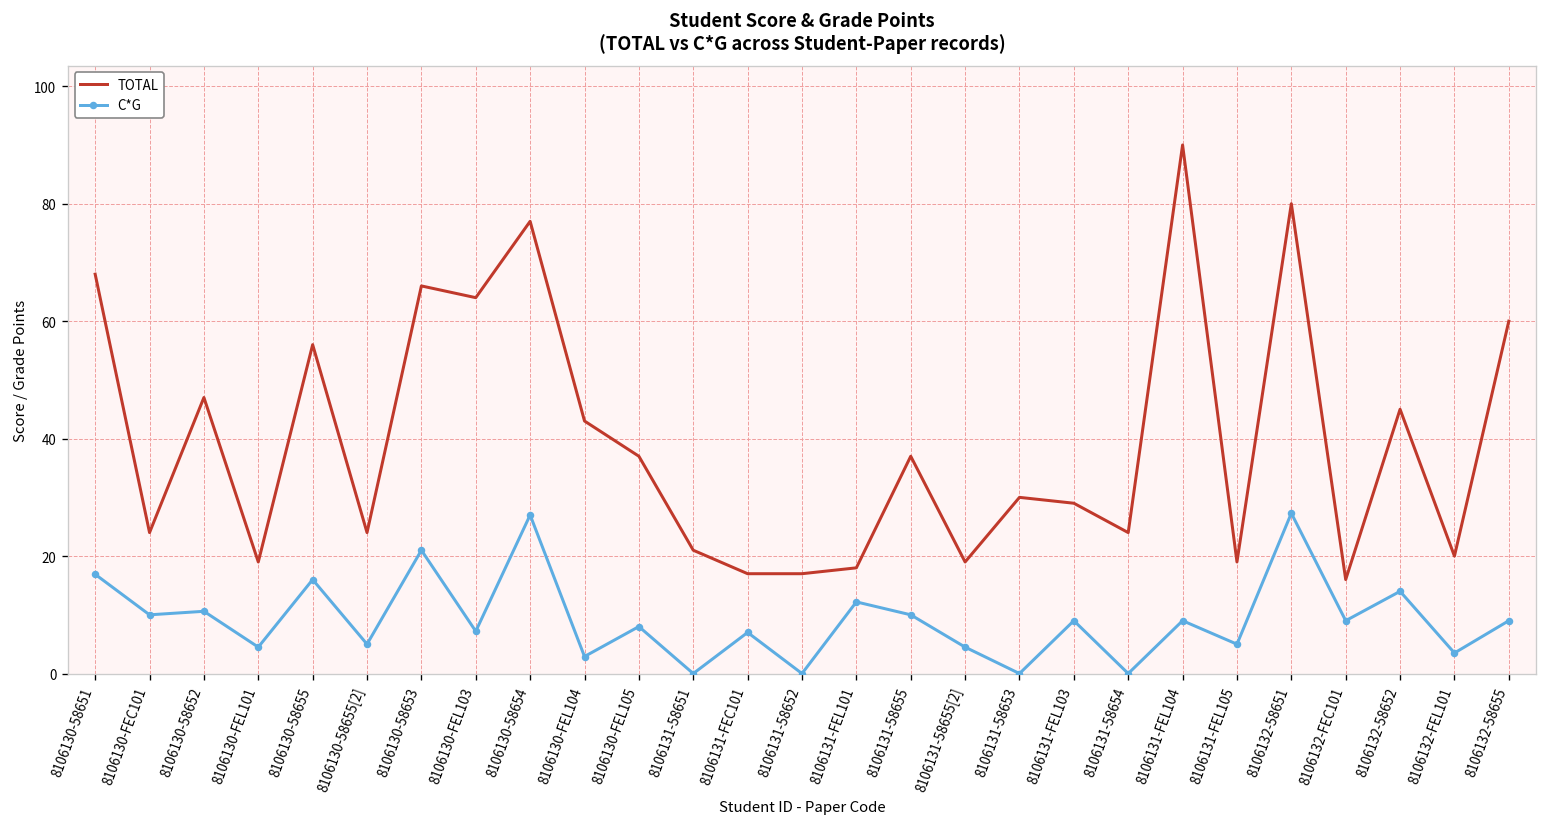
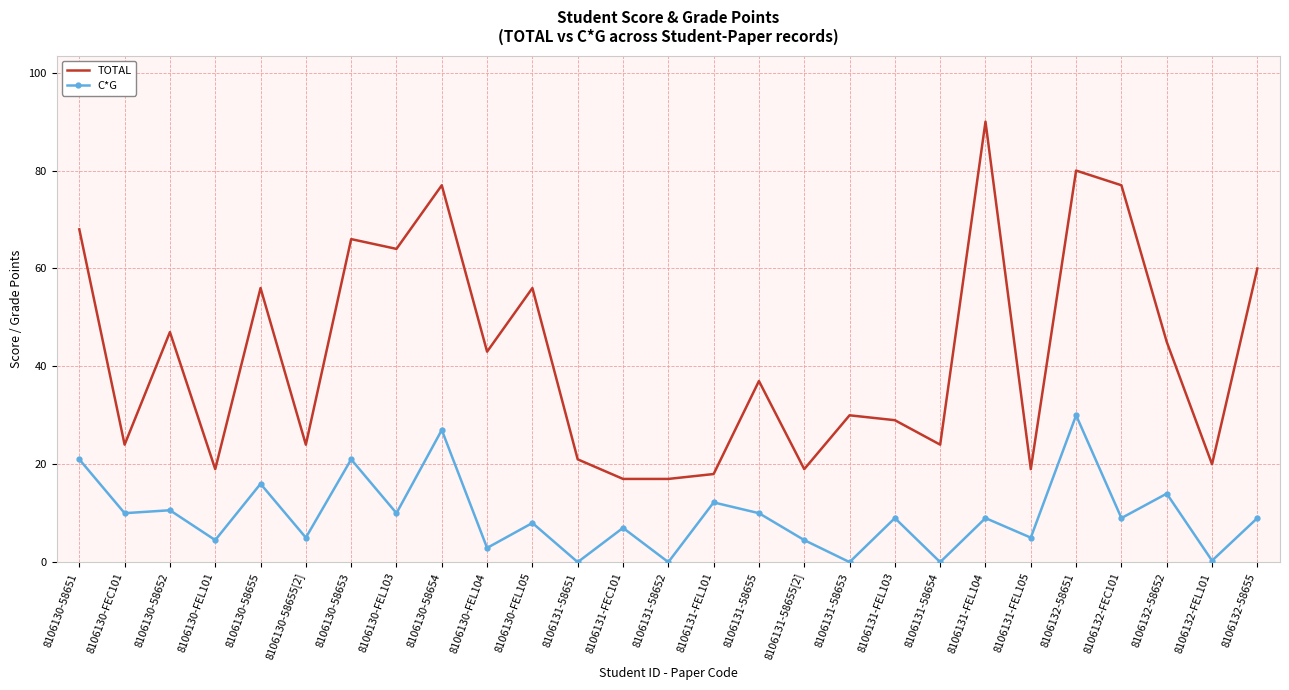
  {
    "TOTAL": {
      "8106130-58651": 68,
      "8106130-FEC101": 24,
      "8106130-58652": 47,
      "8106130-FEL101": 19,
      "8106130-58655": 56,
      "8106130-58655[2]": 24,
      "8106130-58653": 66,
      "8106130-FEL103": 64,
      "8106130-58654": 77,
      "8106130-FEL104": 43,
-     "8106130-FEL105": 37,
+     "8106130-FEL105": 56,
      "8106131-58651": 21,
      "8106131-FEC101": 17,
      "8106131-58652": 17,
      "8106131-FEL101": 18,
      "8106131-58655": 37,
      "8106131-58655[2]": 19,
      "8106131-58653": 30,
      "8106131-FEL103": 29,
      "8106131-58654": 24,
      "8106131-FEL104": 90,
      "8106131-FEL105": 19,
      "8106132-58651": 80,
-     "8106132-FEC101": 16,
+     "8106132-FEC101": 77,
      "8106132-58652": 45,
      "8106132-FEL101": 20,
      "8106132-58655": 60
    },
    "C*G": {
-     "8106130-58651": 17,
+     "8106130-58651": 21,
      "8106130-FEC101": 10,
      "8106130-58652": 11,
      "8106130-FEL101": 5,
      "8106130-58655": 16,
      "8106130-58655[2]": 5,
      "8106130-58653": 21,
-     "8106130-FEL103": 7,
+     "8106130-FEL103": 10,
      "8106130-58654": 27,
      "8106130-FEL104": 3,
      "8106130-FEL105": 8,
      "8106131-58651": 0,
      "8106131-FEC101": 7,
      "8106131-58652": 0,
      "8106131-FEL101": 12,
      "8106131-58655": 10,
      "8106131-58655[2]": 5,
      "8106131-58653": 0,
      "8106131-FEL103": 9,
      "8106131-58654": 0,
      "8106131-FEL104": 9,
      "8106131-FEL105": 5,
-     "8106132-58651": 27,
+     "8106132-58651": 30,
      "8106132-FEC101": 9,
      "8106132-58652": 14,
-     "8106132-FEL101": 4,
+     "8106132-FEL101": 0,
      "8106132-58655": 9
    }
  }
